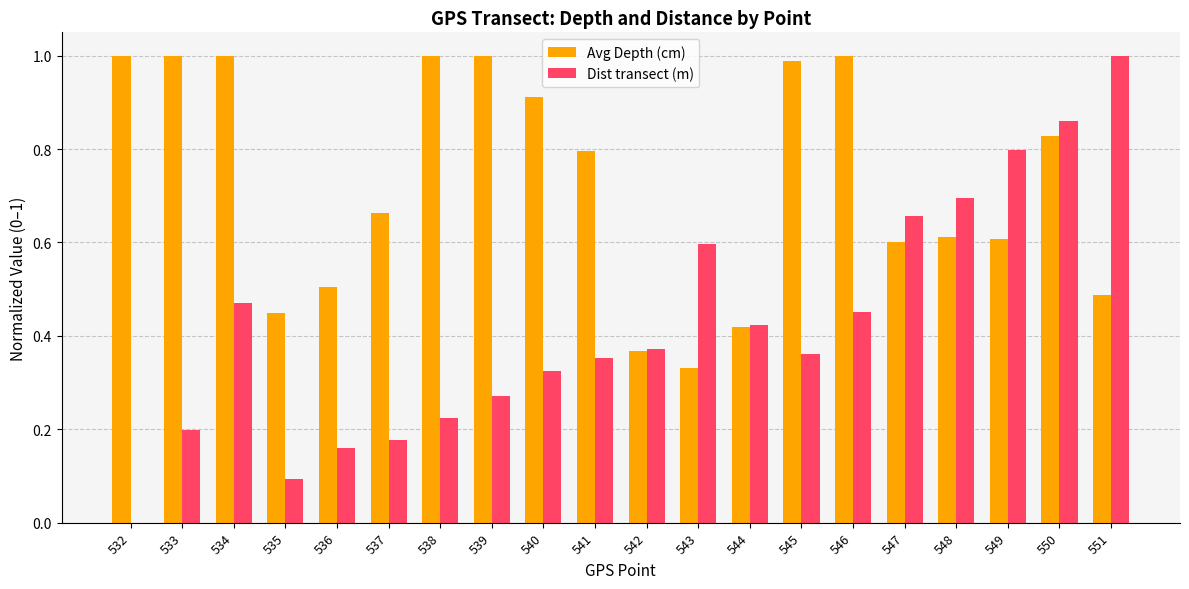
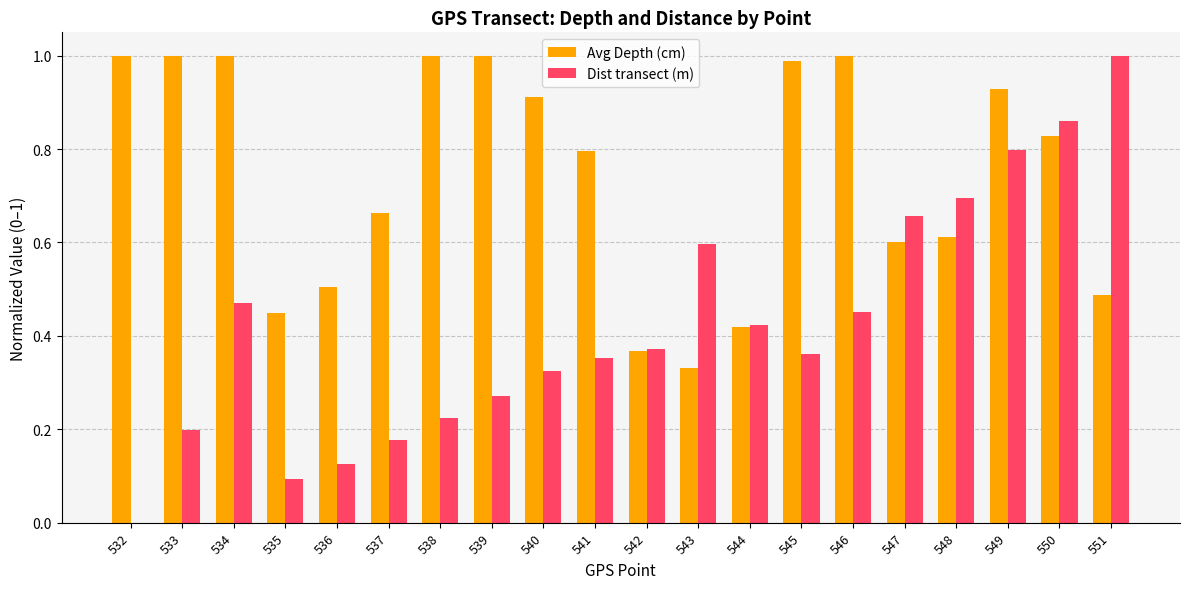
  {
    "Avg Depth (cm)": {
      "532": 1.00,
      "533": 1.00,
      "534": 1.00,
      "535": 0.45,
      "536": 0.50,
      "537": 0.66,
      "538": 1.00,
      "539": 1.00,
      "540": 0.91,
      "541": 0.80,
      "542": 0.37,
      "543": 0.33,
      "544": 0.42,
      "545": 0.99,
      "546": 1.00,
      "547": 0.60,
      "548": 0.61,
-     "549": 0.61,
+     "549": 0.93,
      "550": 0.83,
      "551": 0.49
    },
    "Dist transect (m)": {
      "532": 0.00,
      "533": 0.20,
      "534": 0.47,
      "535": 0.09,
-     "536": 0.16,
+     "536": 0.13,
      "537": 0.18,
      "538": 0.22,
      "539": 0.27,
      "540": 0.32,
      "541": 0.35,
      "542": 0.37,
      "543": 0.60,
      "544": 0.42,
      "545": 0.36,
      "546": 0.45,
      "547": 0.66,
      "548": 0.69,
      "549": 0.80,
      "550": 0.86,
      "551": 1.00
    }
  }
